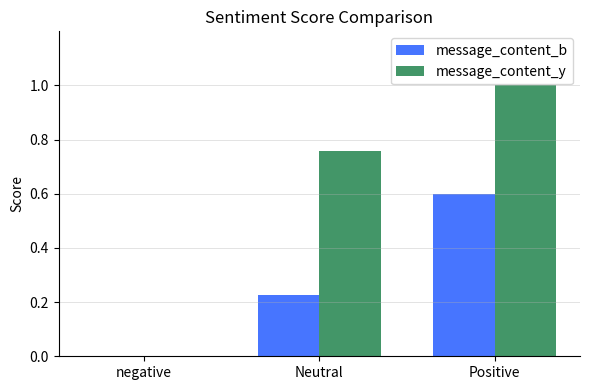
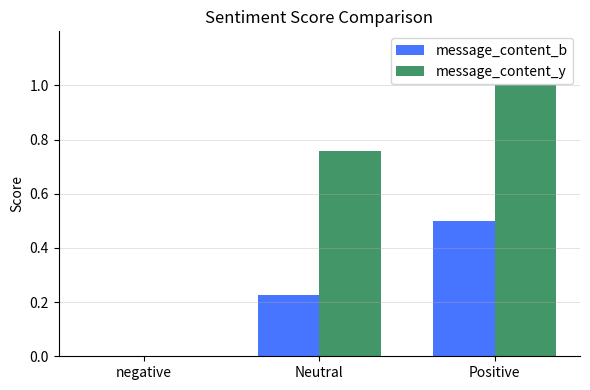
  {
    "message_content_b": {
      "negative": 0.0,
      "Neutral": 0.23,
-     "Positive": 0.6
+     "Positive": 0.5
    },
    "message_content_y": {
      "negative": 0.0,
      "Neutral": 0.76,
      "Positive": 1.0
    }
  }
